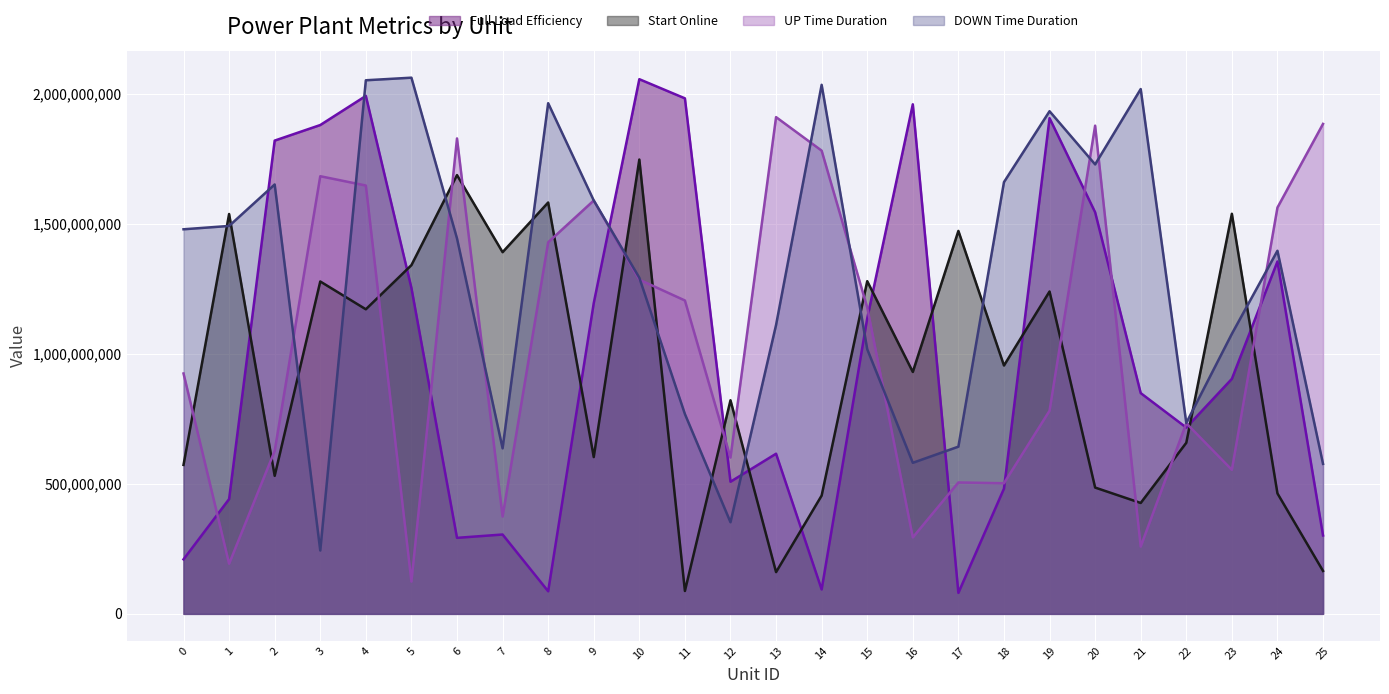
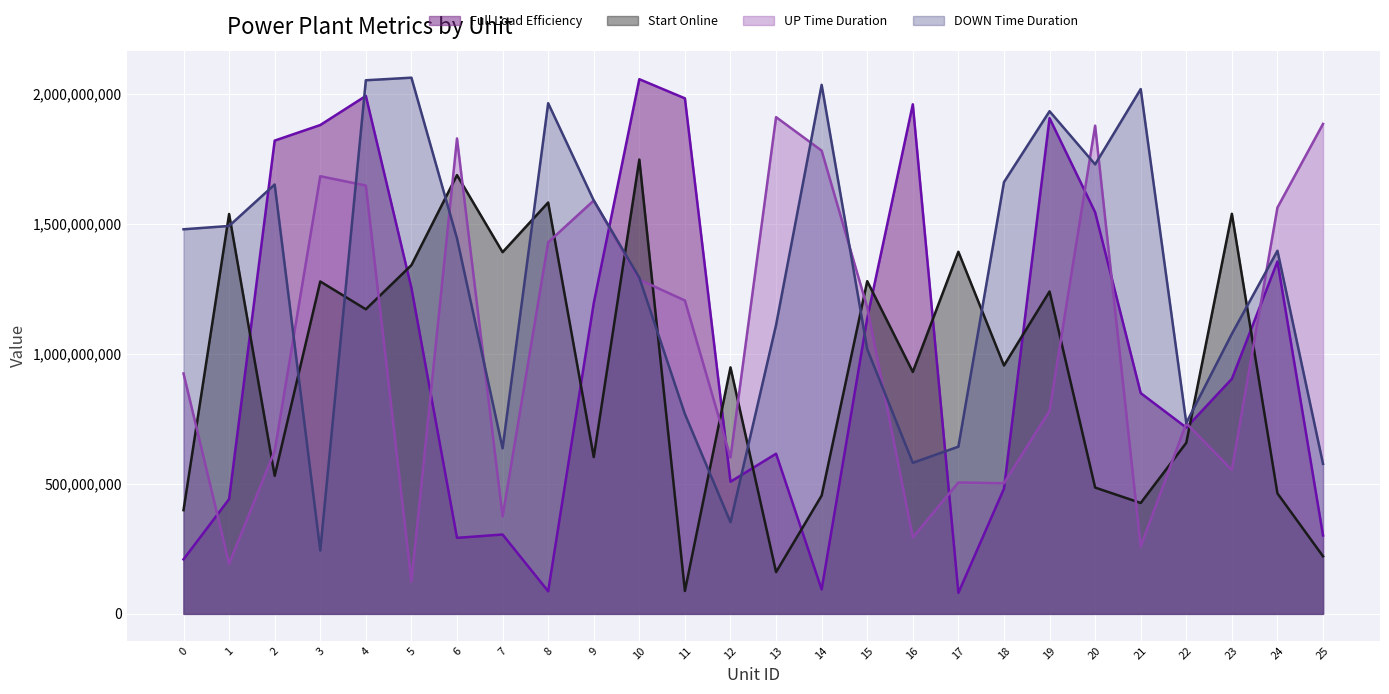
  {
    "Start Online": {
-     "0": "570,000,000",
+     "0": "400,000,000",
      "1": "1,540,000,000",
      "2": "530,000,000",
      "3": "1,280,000,000",
      "4": "1,170,000,000",
      "5": "1,340,000,000",
      "6": "1,690,000,000",
      "7": "1,390,000,000",
      "8": "1,580,000,000",
      "9": "600,000,000",
      "10": "1,750,000,000",
      "11": "90,000,000",
-     "12": "820,000,000",
+     "12": "950,000,000",
      "13": "160,000,000",
      "14": "450,000,000",
      "15": "1,280,000,000",
      "16": "930,000,000",
-     "17": "1,470,000,000",
+     "17": "1,390,000,000",
      "18": "950,000,000",
      "19": "1,240,000,000",
      "20": "490,000,000",
      "21": "430,000,000",
      "22": "660,000,000",
      "23": "1,540,000,000",
      "24": "460,000,000",
-     "25": "170,000,000"
+     "25": "220,000,000"
    }
  }
